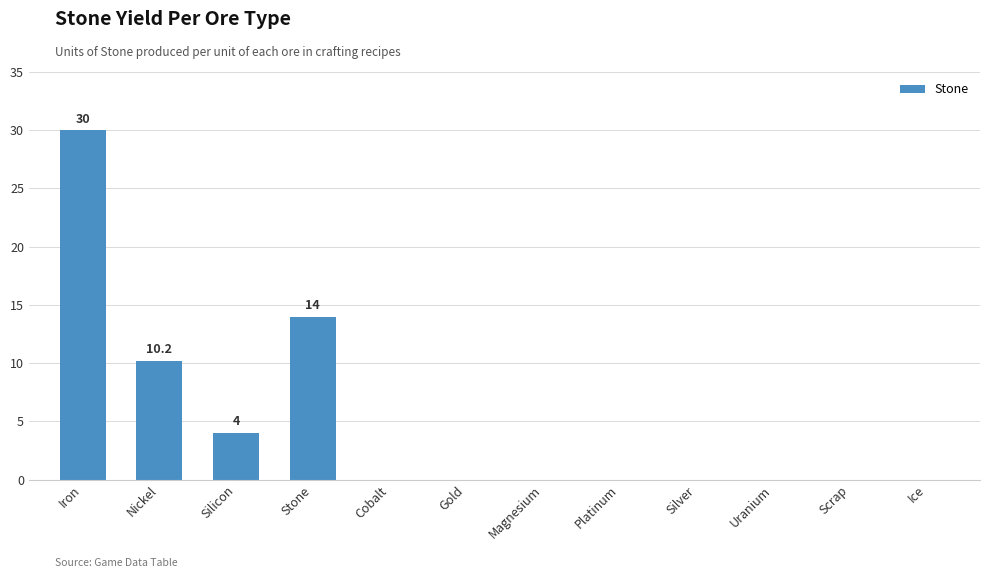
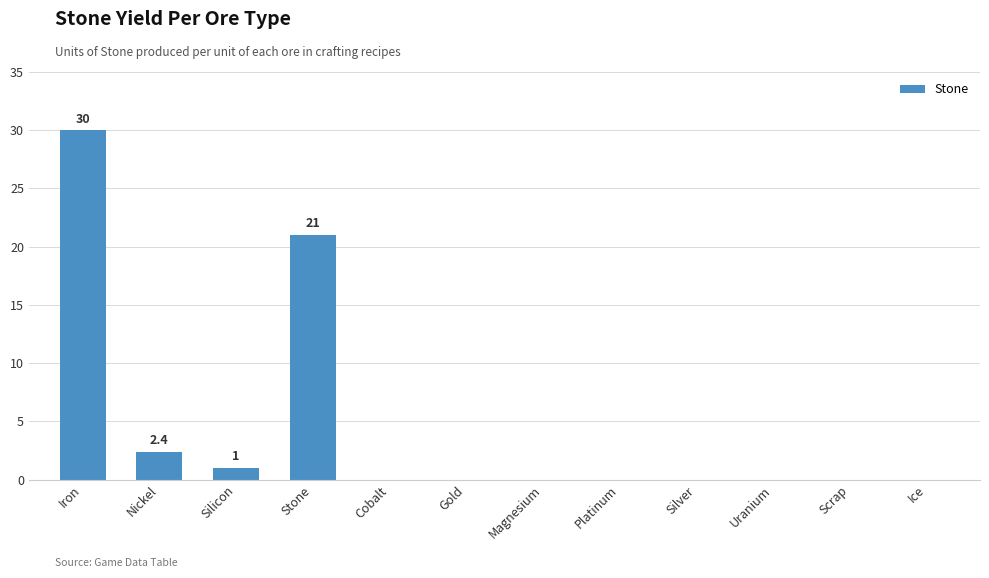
  {
    "Iron": 30,
-   "Nickel": 10.2,
-   "Silicon": 4,
-   "Stone": 14
+   "Nickel": 2.4,
+   "Silicon": 1,
+   "Stone": 21
  }
